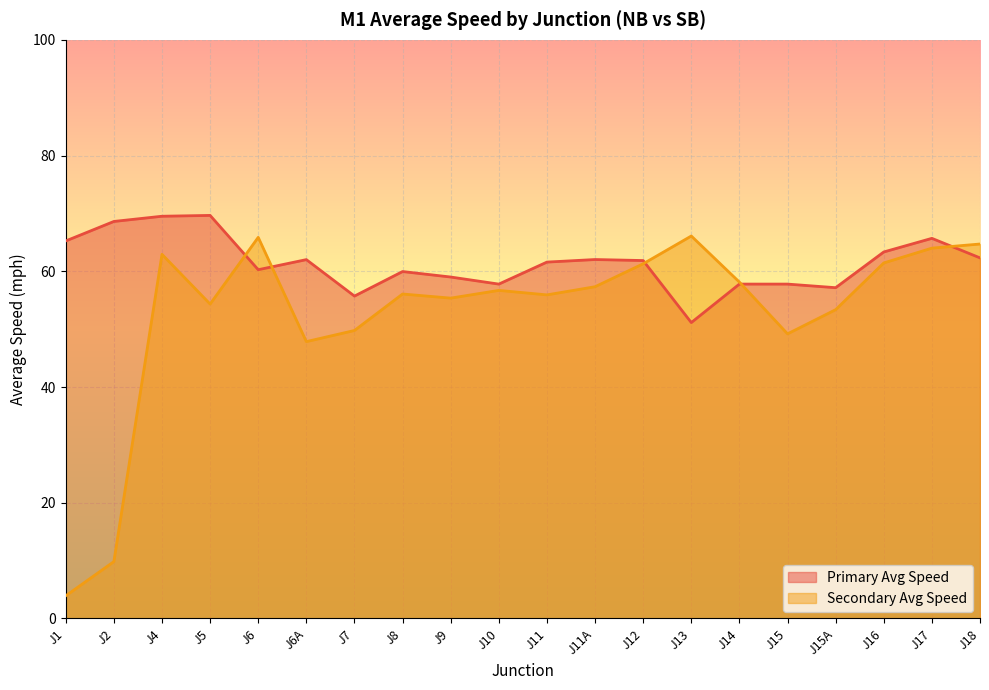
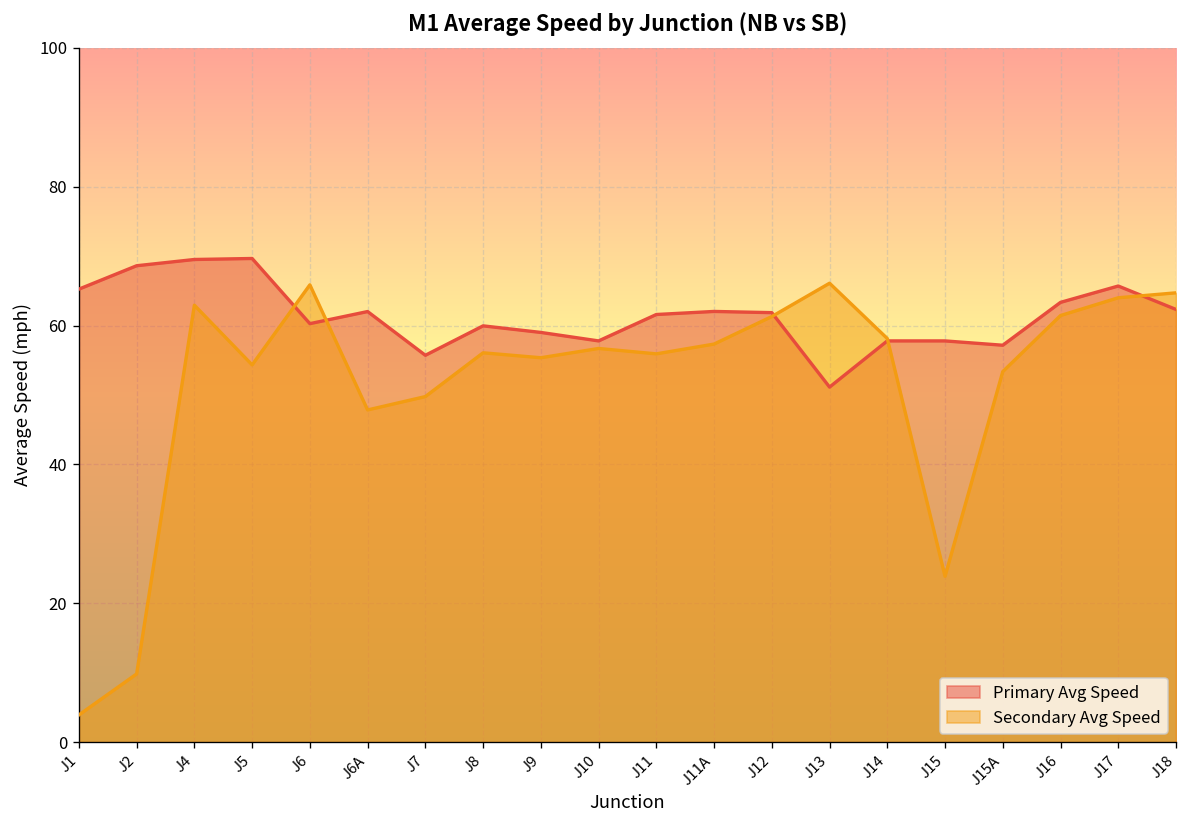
  {
    "Primary Avg Speed": {
      "J1": 65,
      "J2": 69,
      "J4": 70,
      "J5": 70,
      "J6": 60,
      "J6A": 62,
      "J7": 56,
      "J8": 60,
      "J9": 59,
      "J10": 58,
      "J11": 62,
      "J11A": 62,
      "J12": 62,
      "J13": 51,
      "J15": 58,
      "J15A": 57,
      "J16": 63,
      "J17": 66,
      "J18": 62
    },
    "Secondary Avg Speed": {
      "J1": 4,
      "J2": 10,
      "J4": 63,
      "J5": 54,
      "J6": 66,
      "J6A": 48,
      "J7": 50,
      "J8": 56,
      "J9": 55,
      "J10": 57,
      "J11": 56,
      "J11A": 57,
      "J12": 61,
      "J13": 66,
-     "J15": 49,
+     "J15": 24,
      "J15A": 53,
      "J16": 61,
      "J17": 64,
      "J18": 65
    }
  }
